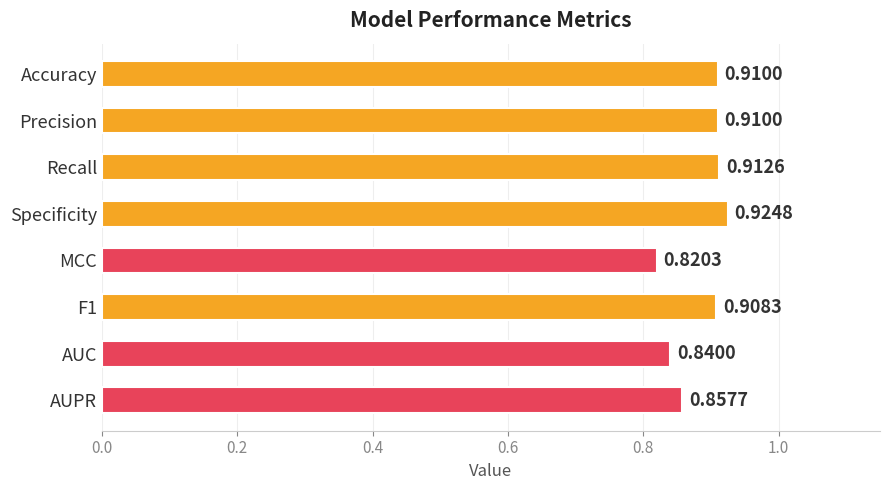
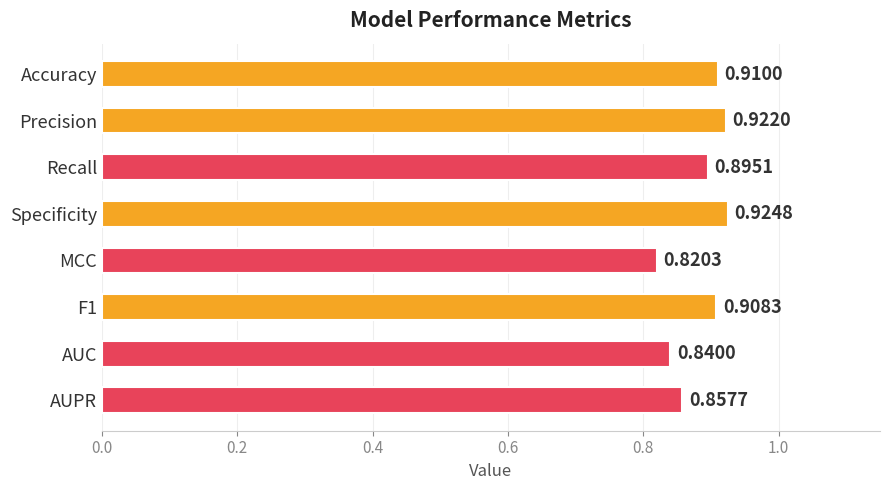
  {
    "Accuracy": 0.9100,
-   "Precision": 0.9100,
-   "Recall": 0.9126,
+   "Precision": 0.9220,
+   "Recall": 0.8951,
    "Specificity": 0.9248,
    "MCC": 0.8203,
    "F1": 0.9083,
    "AUC": 0.8400,
    "AUPR": 0.8577
  }
